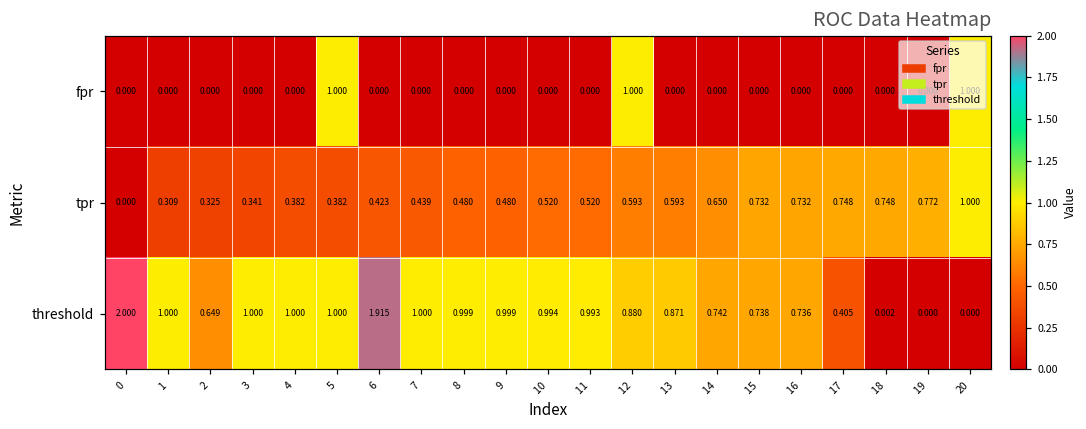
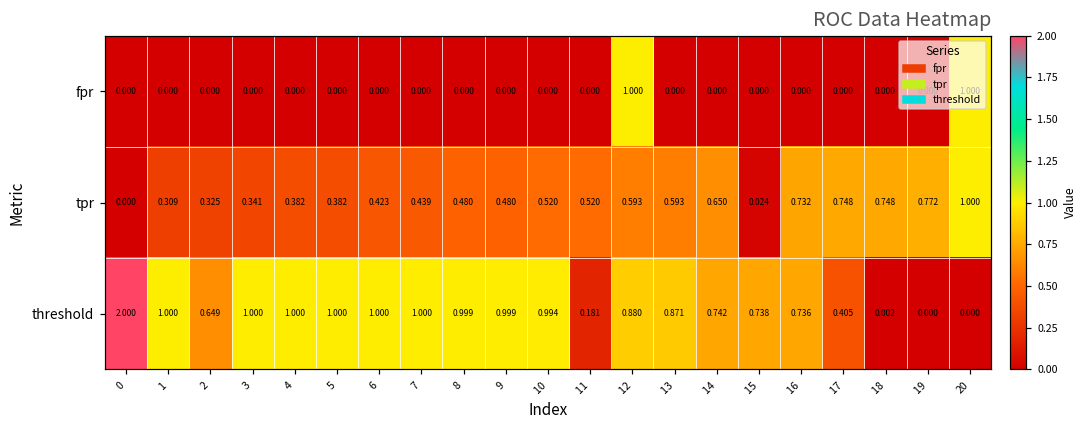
  {
    "fpr": {
      "0": 0.000,
      "1": 0.000,
      "2": 0.000,
      "3": 0.000,
      "4": 0.000,
-     "5": 1.000,
+     "5": 0.000,
      "6": 0.000,
      "7": 0.000,
      "8": 0.000,
      "9": 0.000,
      "10": 0.000,
      "11": 0.000,
      "12": 1.000,
      "13": 0.000,
      "14": 0.000,
      "15": 0.000,
      "16": 0.000,
      "17": 0.000,
      "18": 0.000
    },
    "tpr": {
      "0": 0.000,
      "1": 0.309,
      "2": 0.325,
      "3": 0.341,
      "4": 0.382,
      "5": 0.382,
      "6": 0.423,
      "7": 0.439,
      "8": 0.480,
      "9": 0.480,
      "10": 0.520,
      "11": 0.520,
      "12": 0.593,
      "13": 0.593,
      "14": 0.650,
-     "15": 0.732,
+     "15": 0.024,
      "16": 0.732,
      "17": 0.748,
      "18": 0.748,
      "19": 0.772,
      "20": 1.000
    },
    "threshold": {
      "0": 2.000,
      "1": 1.000,
      "2": 0.649,
      "3": 1.000,
      "4": 1.000,
      "5": 1.000,
-     "6": 1.915,
+     "6": 1.000,
      "7": 1.000,
      "8": 0.999,
      "9": 0.999,
      "10": 0.994,
-     "11": 0.993,
+     "11": 0.181,
      "12": 0.880,
      "13": 0.871,
      "14": 0.742,
      "15": 0.738,
      "16": 0.736,
      "17": 0.405,
      "18": 0.002,
      "19": 0.000,
      "20": 0.000
    }
  }
